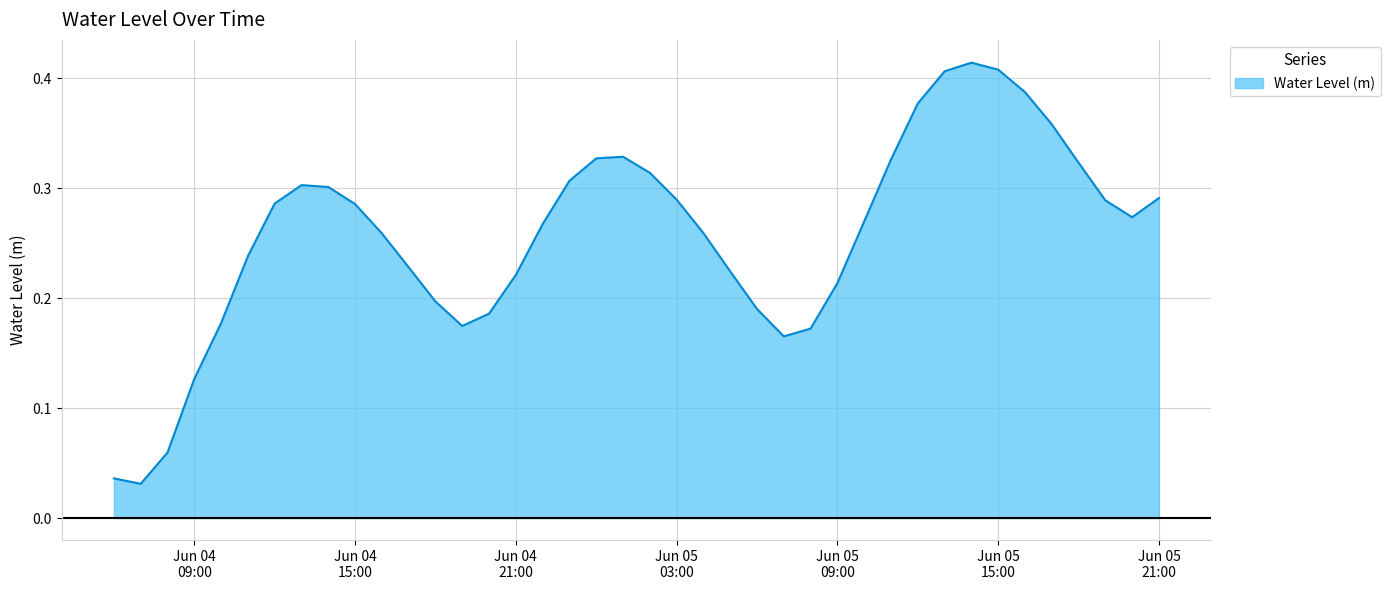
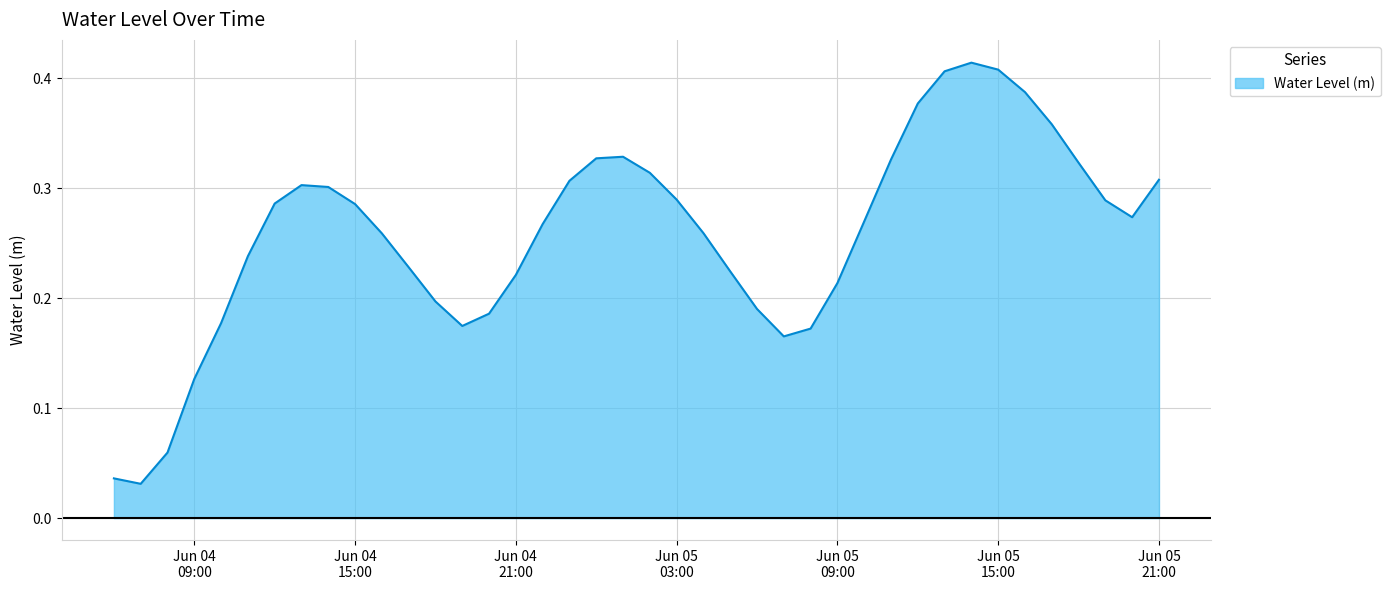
  {
    "Jun 04 09:00": 0.127,
    "Jun 04 15:00": 0.286,
    "Jun 04 21:00": 0.221,
    "Jun 05 03:00": 0.290,
    "Jun 05 09:00": 0.214,
    "Jun 05 15:00": 0.408,
-   "Jun 05 21:00": 0.291
+   "Jun 05 21:00": 0.308
  }
